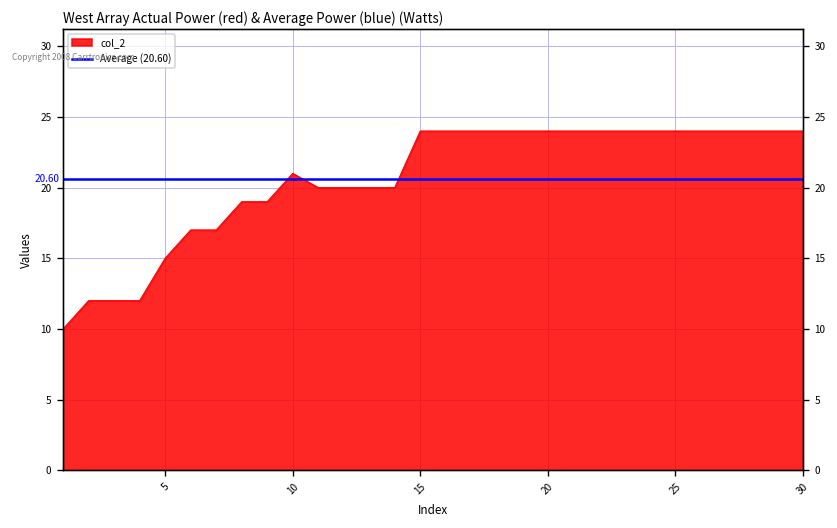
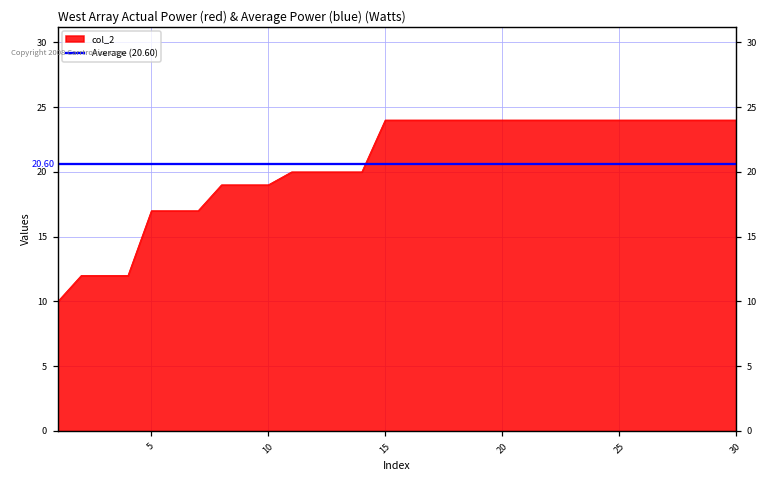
  {
    "col_2": {
-     "5": 15,
-     "10": 21,
+     "5": 17,
+     "10": 19,
      "15": 24,
      "20": 24,
      "25": 24,
      "30": 24
    },
    "Average (20.60)": {
      "5": 20.6,
      "10": 20.6,
      "15": 20.6,
      "20": 20.6,
      "25": 20.6,
      "30": 20.6
    }
  }
